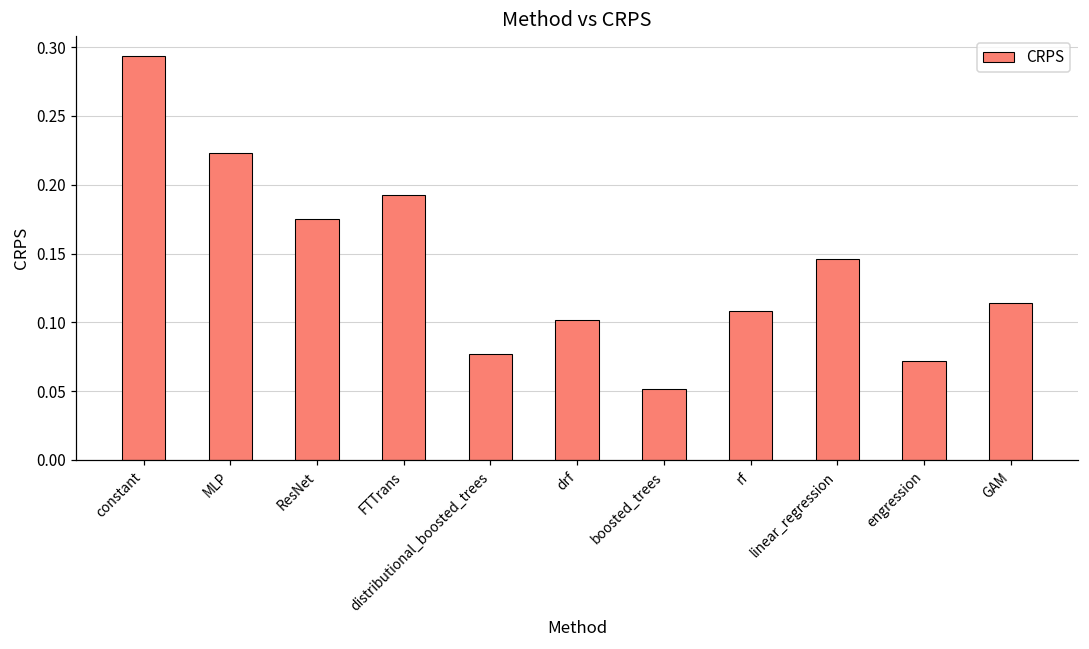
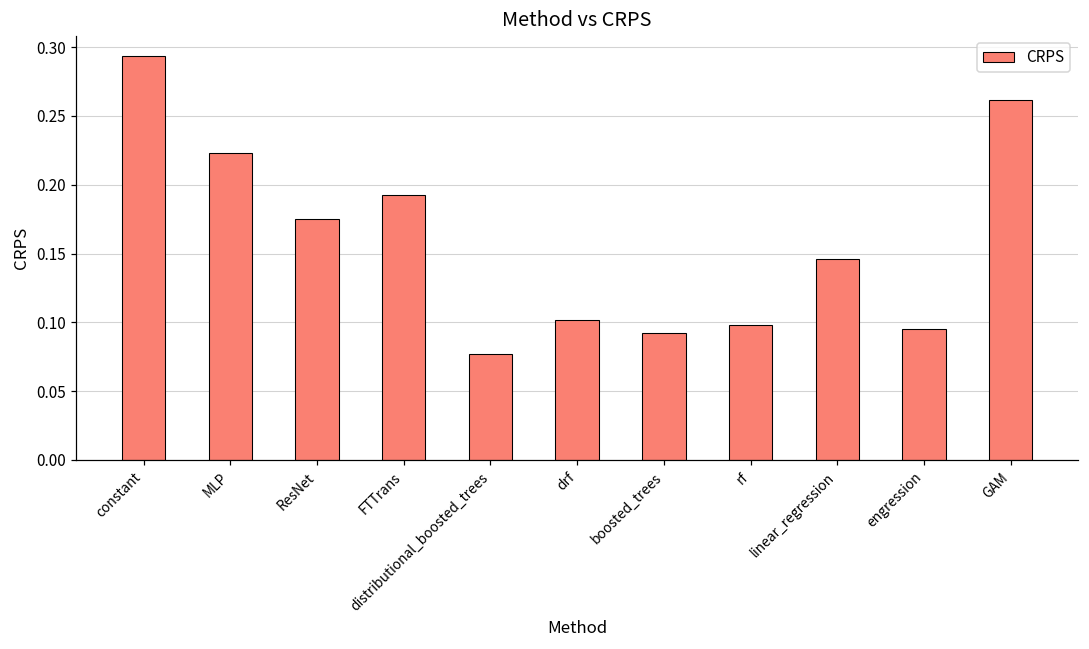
  {
    "constant": 0.294,
    "MLP": 0.223,
    "ResNet": 0.175,
    "FTTrans": 0.192,
    "distributional_boosted_trees": 0.077,
    "drf": 0.101,
-   "boosted_trees": 0.052,
-   "rf": 0.108,
+   "boosted_trees": 0.092,
+   "rf": 0.098,
    "linear_regression": 0.146,
-   "engression": 0.072,
-   "GAM": 0.114
+   "engression": 0.095,
+   "GAM": 0.261
  }
